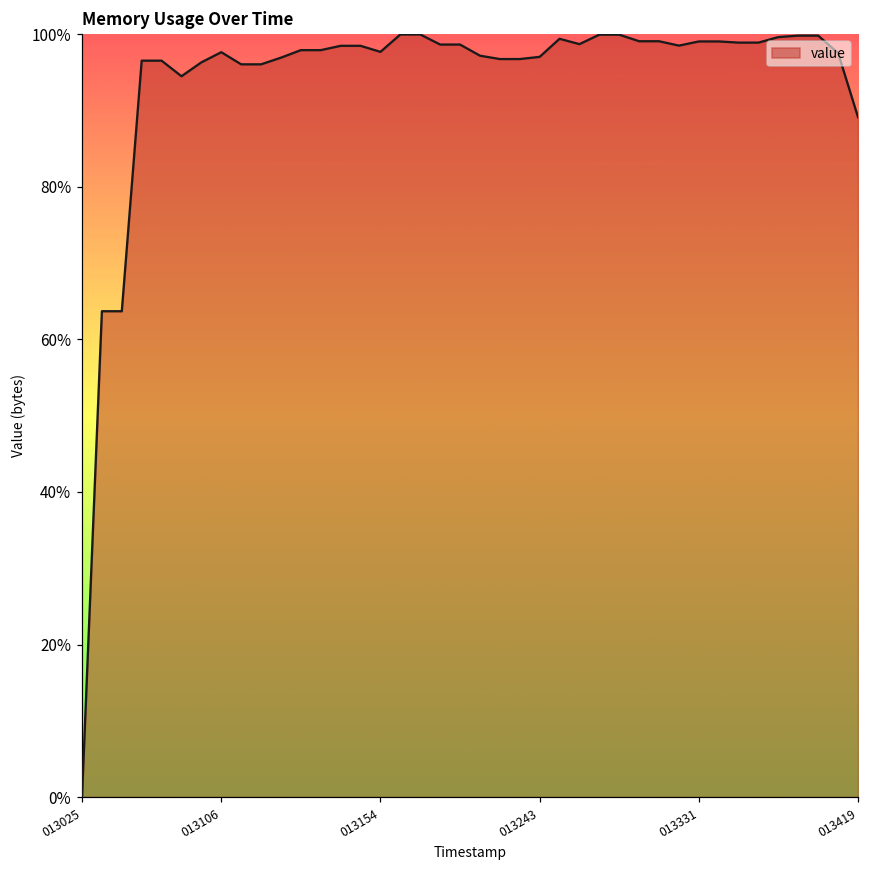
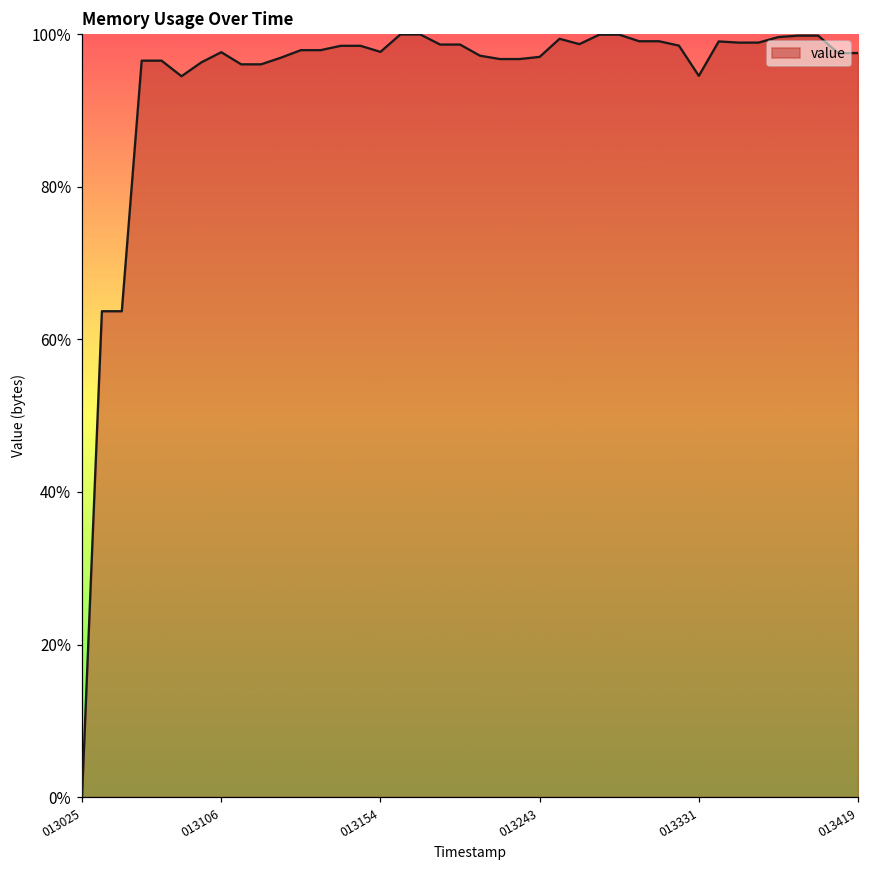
  {
    "013025": "0%",
    "013106": "98%",
    "013154": "98%",
    "013243": "97%",
-   "013331": "99%",
-   "013419": "89%"
+   "013331": "95%",
+   "013419": "98%"
  }
